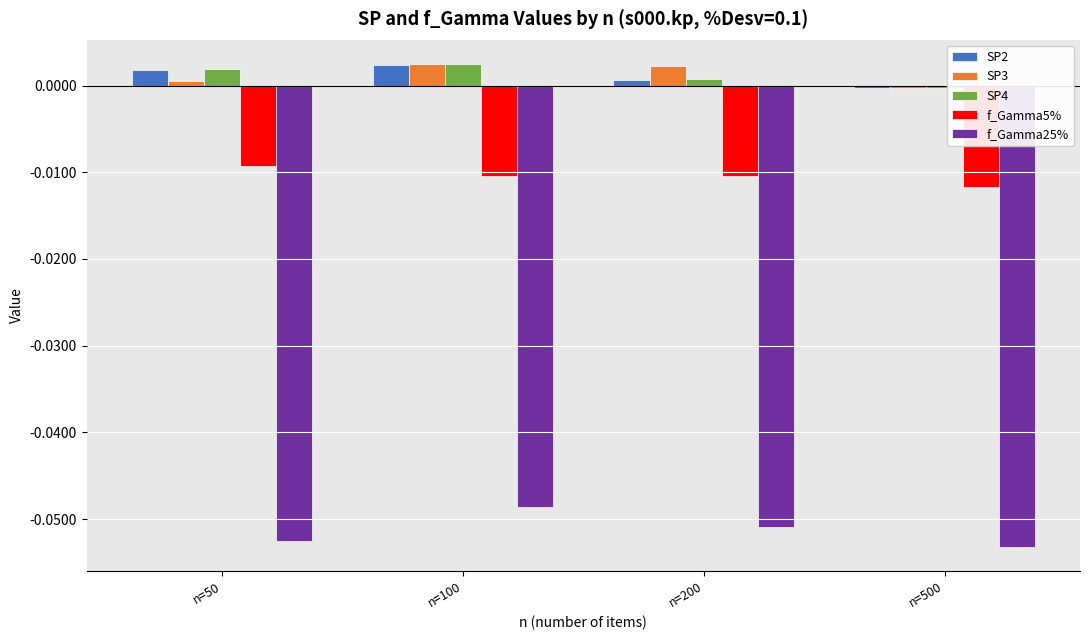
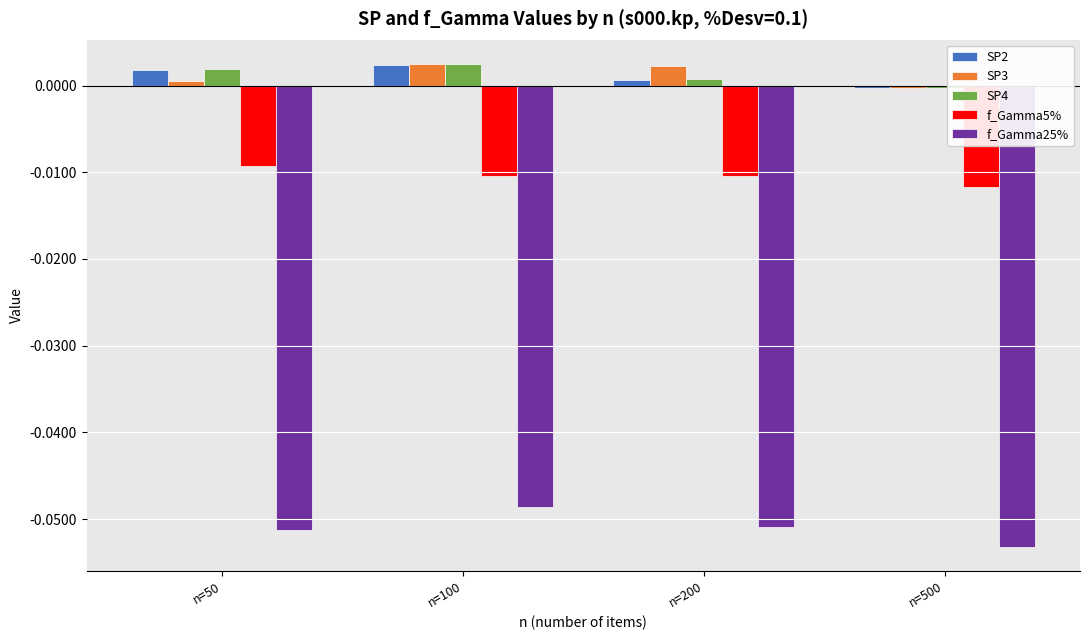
  {
    "SP2": {
      "n=50": 0.002,
      "n=100": 0.002,
      "n=200": 0.001,
      "n=500": 0.000
    },
    "SP3": {
      "n=50": 0.001,
      "n=100": 0.002,
      "n=200": 0.002,
      "n=500": 0.000
    },
    "SP4": {
      "n=50": 0.002,
      "n=100": 0.002,
      "n=200": 0.001,
      "n=500": 0.000
    },
    "f_Gamma5%": {
      "n=50": -0.009,
      "n=100": -0.010,
      "n=200": -0.010,
      "n=500": -0.012
    },
    "f_Gamma25%": {
-     "n=50": -0.053,
+     "n=50": -0.051,
      "n=100": -0.049,
      "n=200": -0.051,
      "n=500": -0.053
    }
  }
